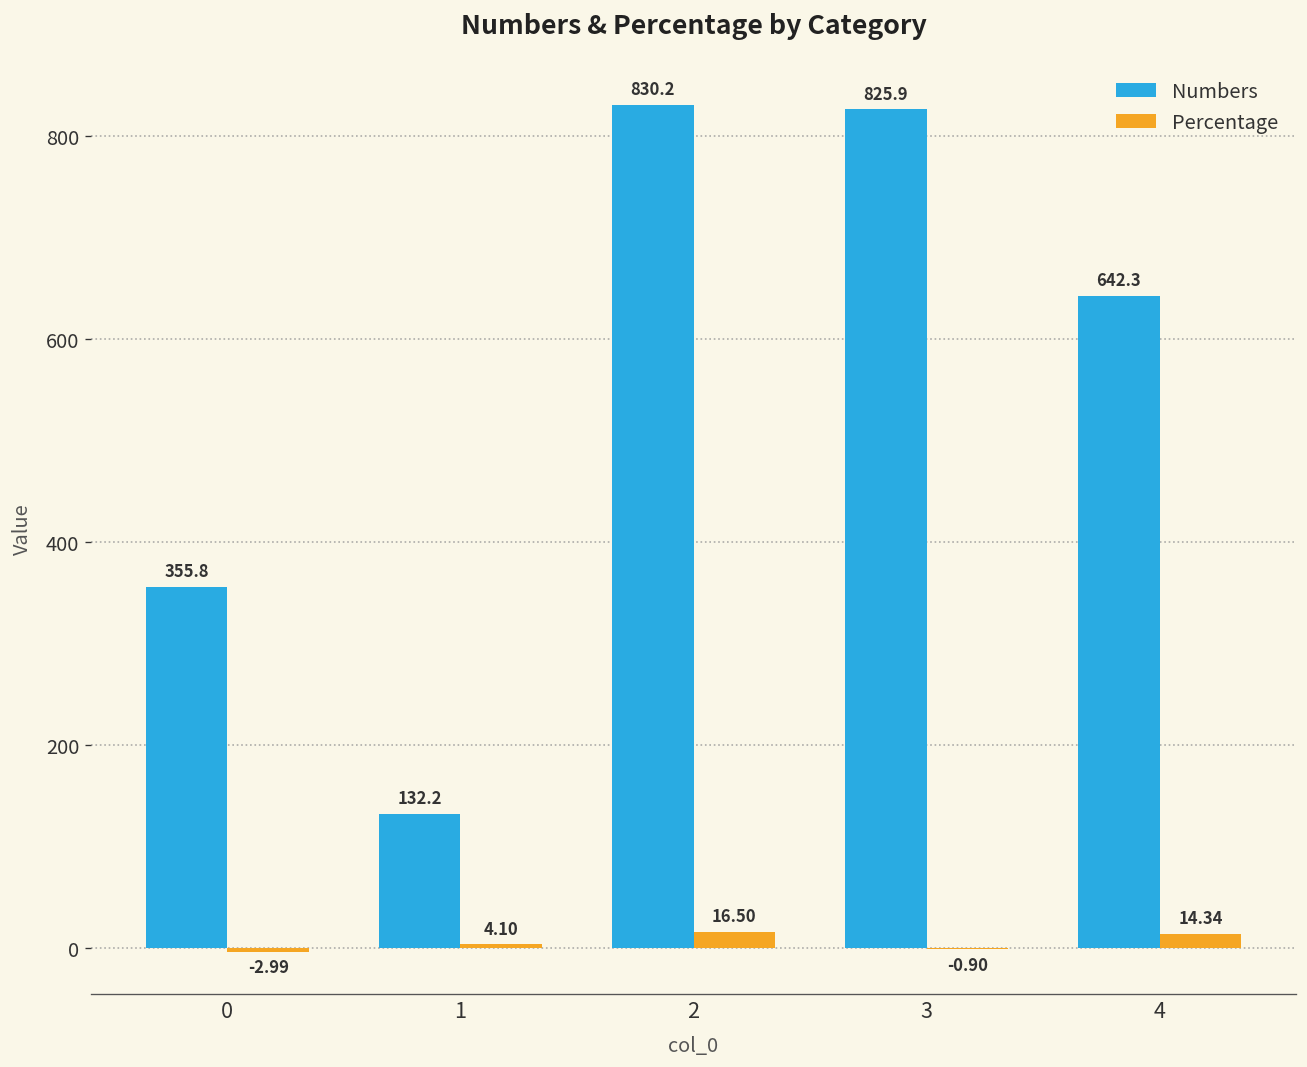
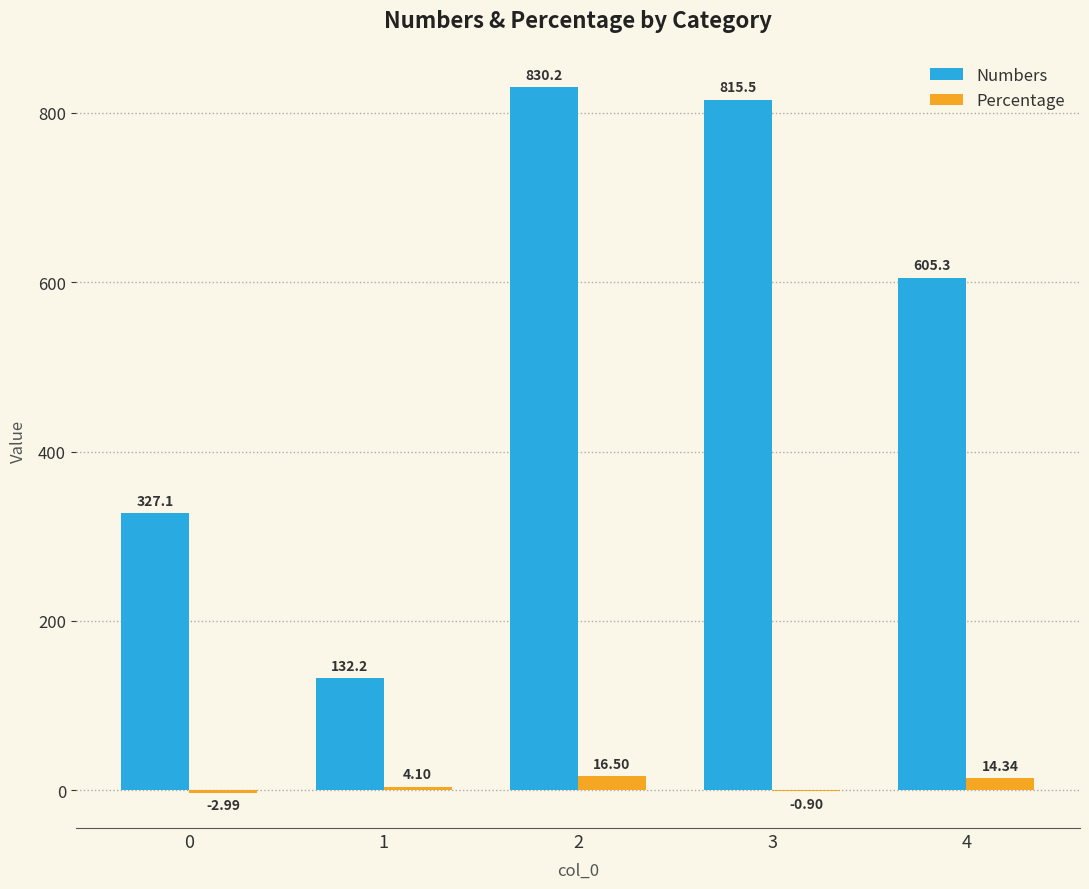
  {
    "Numbers": {
-     "0": 355.8,
+     "0": 327.1,
      "1": 132.2,
      "2": 830.2,
-     "3": 825.9,
-     "4": 642.3
+     "3": 815.5,
+     "4": 605.3
    },
    "Percentage": {
      "0": -2.99,
      "1": 4.10,
      "2": 16.50,
      "3": -0.90,
      "4": 14.34
    }
  }
